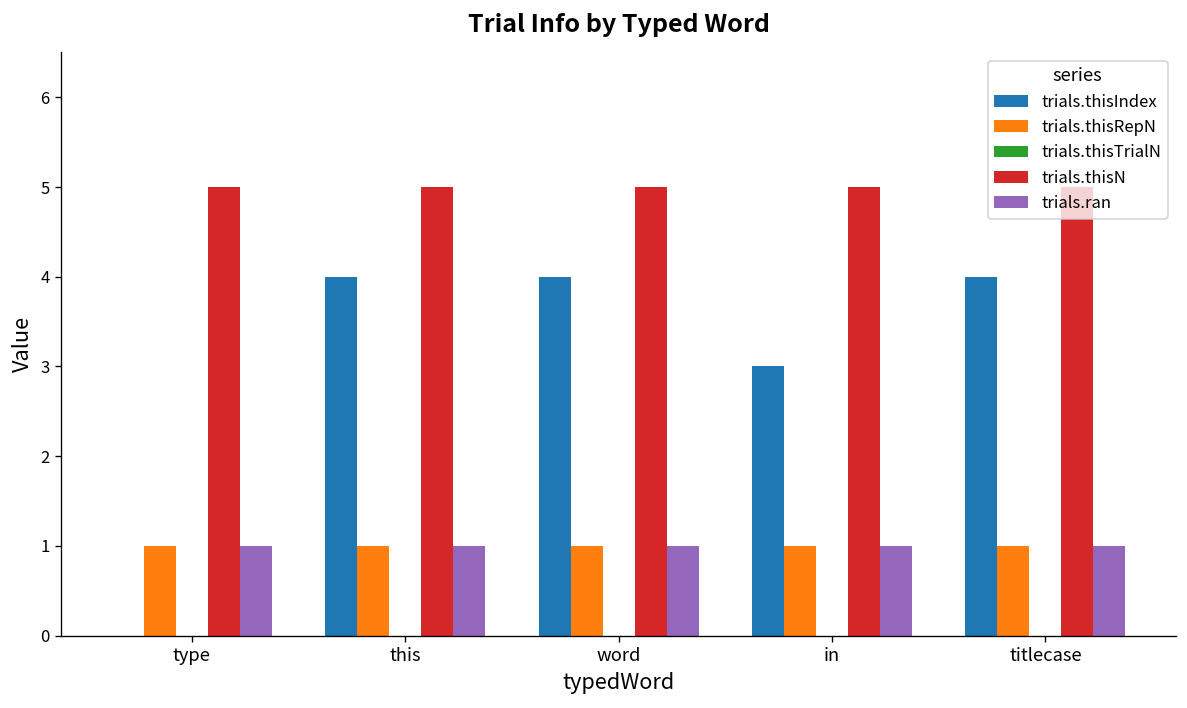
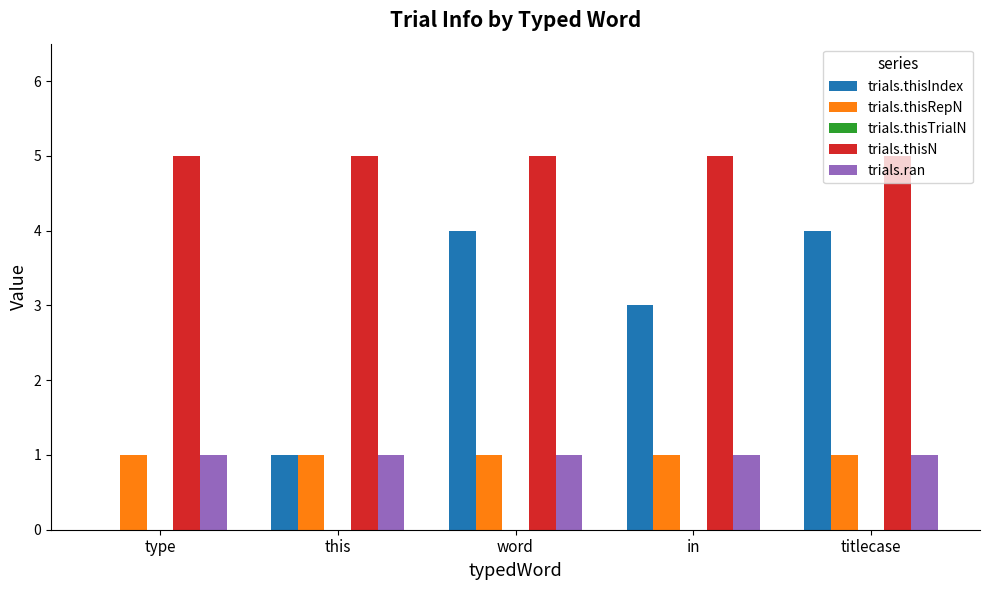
  {
    "trials.thisIndex": {
      "type": 0,
-     "this": 4,
+     "this": 1,
      "word": 4,
      "in": 3,
      "titlecase": 4
    },
    "trials.thisRepN": {
      "type": 1,
      "this": 1,
      "word": 1,
      "in": 1,
      "titlecase": 1
    },
    "trials.thisTrialN": {
      "type": 0,
      "this": 0,
      "word": 0,
      "in": 0,
      "titlecase": 0
    },
    "trials.thisN": {
      "type": 5,
      "this": 5,
      "word": 5,
      "in": 5
    },
    "trials.ran": {
      "type": 1,
      "this": 1,
      "word": 1,
      "in": 1,
      "titlecase": 1
    }
  }
